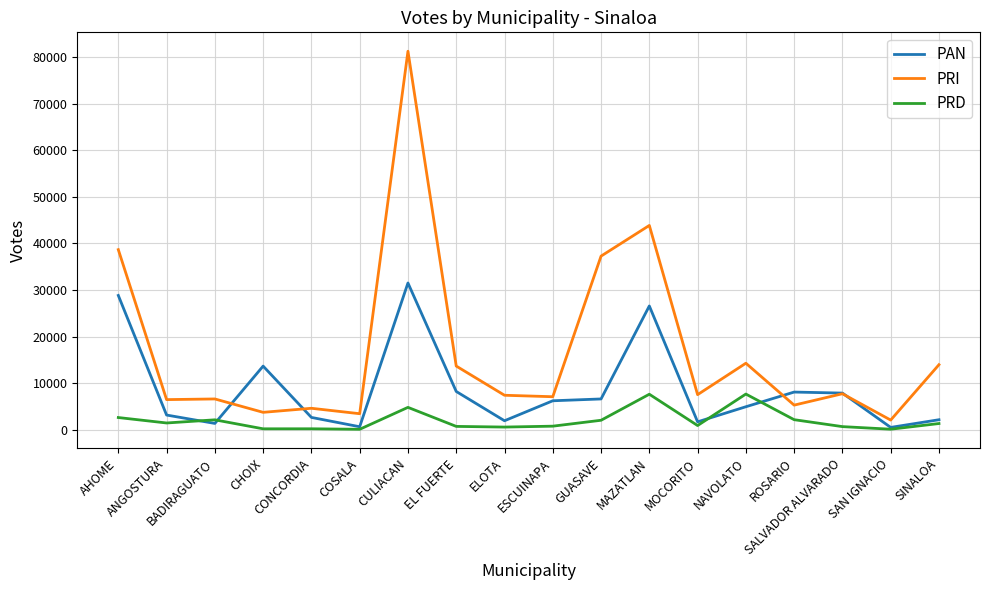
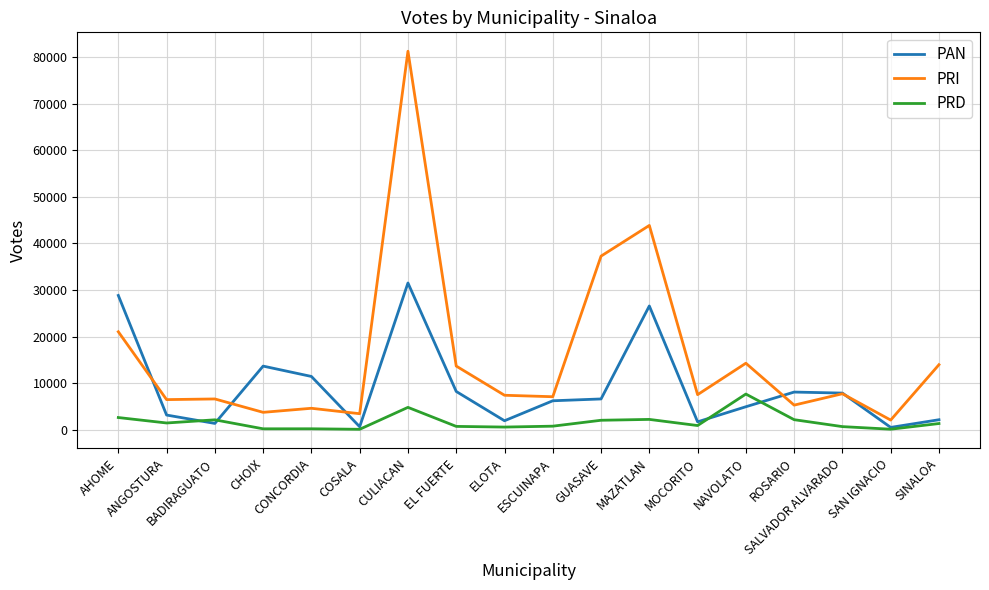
  {
    "PAN": {
      "AHOME": 29000,
      "ANGOSTURA": 3000,
      "BADIRAGUATO": 1000,
      "CHOIX": 14000,
-     "CONCORDIA": 3000,
+     "CONCORDIA": 11000,
      "COSALA": 1000,
      "CULIACAN": 32000,
      "EL FUERTE": 8000,
      "ELOTA": 2000,
      "ESCUINAPA": 6000,
      "GUASAVE": 7000,
      "MAZATLAN": 27000,
      "MOCORITO": 2000,
      "NAVOLATO": 5000,
      "ROSARIO": 8000,
      "SINALOA": 2000
    },
    "PRI": {
-     "AHOME": 39000,
+     "AHOME": 21000,
      "ANGOSTURA": 6000,
      "BADIRAGUATO": 7000,
      "CHOIX": 4000,
      "CONCORDIA": 5000,
      "COSALA": 3000,
      "CULIACAN": 81000,
      "EL FUERTE": 14000,
      "ELOTA": 7000,
      "ESCUINAPA": 7000,
      "GUASAVE": 37000,
      "MAZATLAN": 44000,
      "MOCORITO": 8000,
      "NAVOLATO": 14000,
      "ROSARIO": 5000,
      "SAN IGNACIO": 2000,
      "SINALOA": 14000
    },
    "PRD": {
      "AHOME": 3000,
      "ANGOSTURA": 1000,
      "BADIRAGUATO": 2000,
      "CHOIX": 0,
      "CONCORDIA": 0,
      "COSALA": 0,
      "CULIACAN": 5000,
      "EL FUERTE": 1000,
      "ELOTA": 1000,
      "ESCUINAPA": 1000,
      "GUASAVE": 2000,
-     "MAZATLAN": 8000,
+     "MAZATLAN": 2000,
      "MOCORITO": 1000,
      "NAVOLATO": 8000,
      "ROSARIO": 2000,
      "SALVADOR ALVARADO": 1000,
      "SINALOA": 1000
    }
  }
